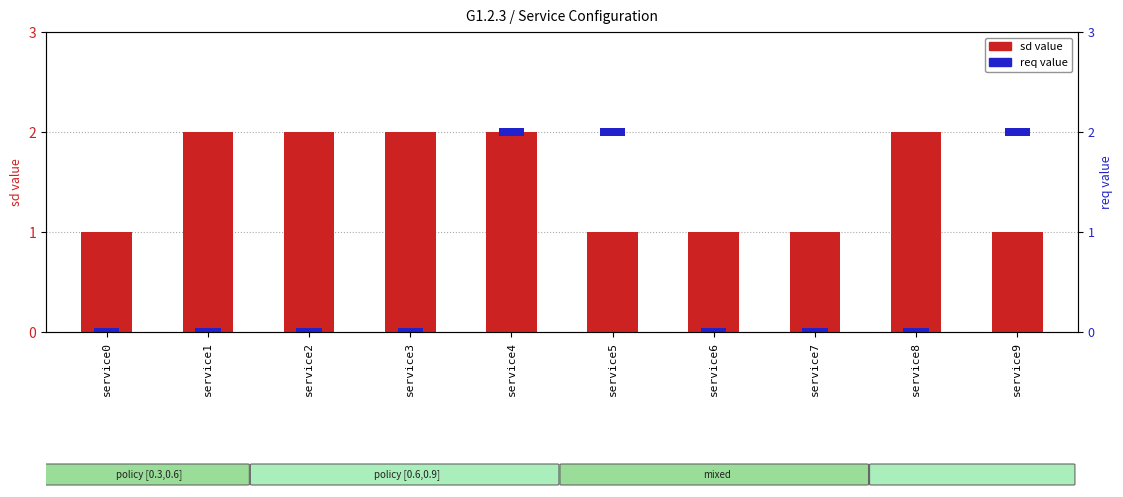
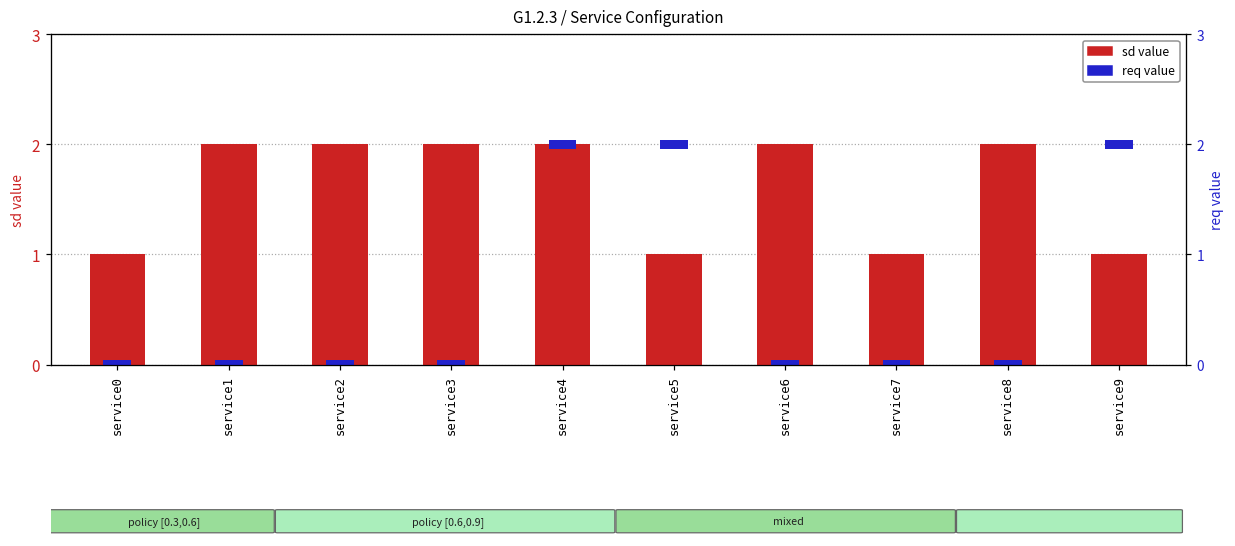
  {
    "sd value": {
      "service0": 1,
      "service1": 2,
      "service2": 2,
      "service3": 2,
      "service5": 1,
-     "service6": 1,
+     "service6": 2,
      "service7": 1,
      "service8": 2,
      "service9": 1
    }
  }
